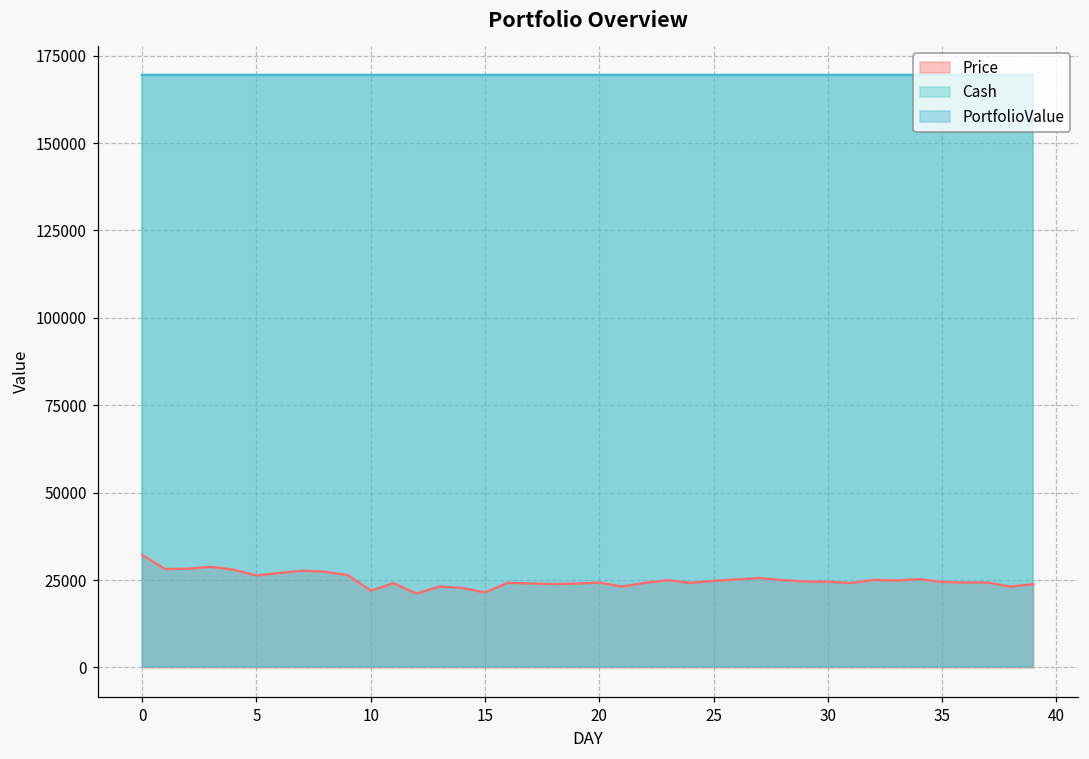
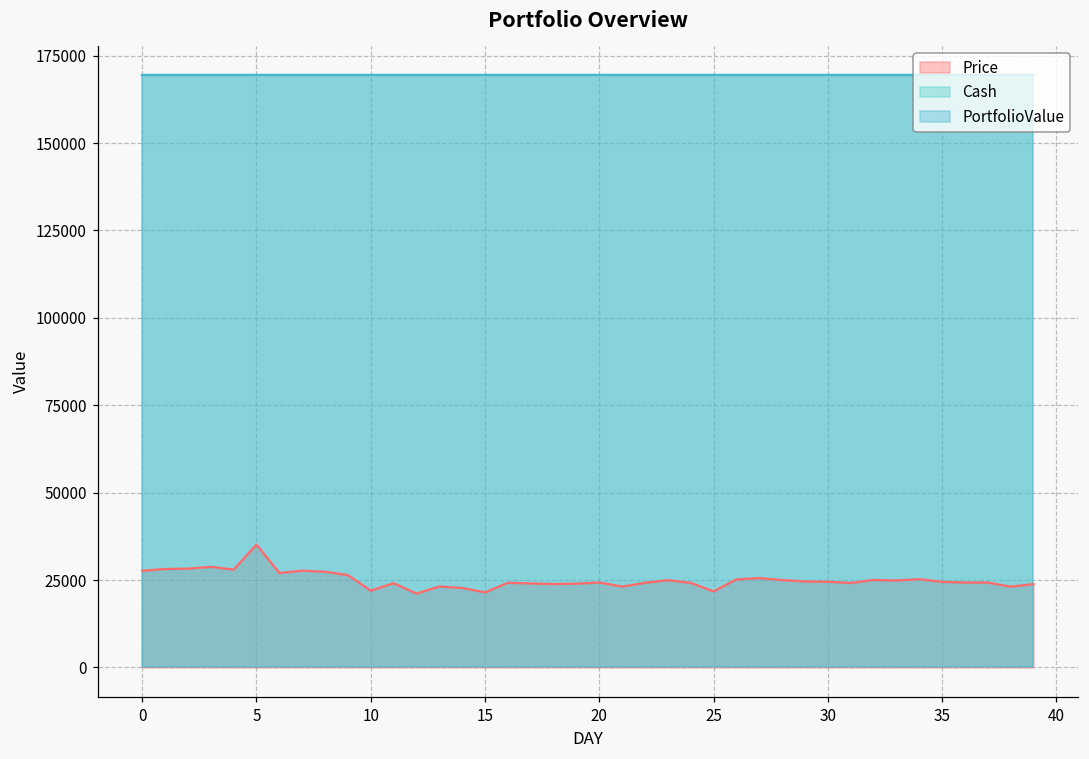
  {
    "Price": {
-     "0": 32000,
-     "5": 26000,
+     "0": 28000,
+     "5": 35000,
      "10": 22000,
      "15": 21000,
      "20": 24000,
-     "25": 25000,
+     "25": 22000,
      "30": 25000,
      "35": 24000
    },
    "PortfolioValue": {
      "0": 169000,
      "5": 169000,
      "10": 169000,
      "15": 169000,
      "20": 169000,
      "25": 169000,
      "30": 169000
    }
  }
